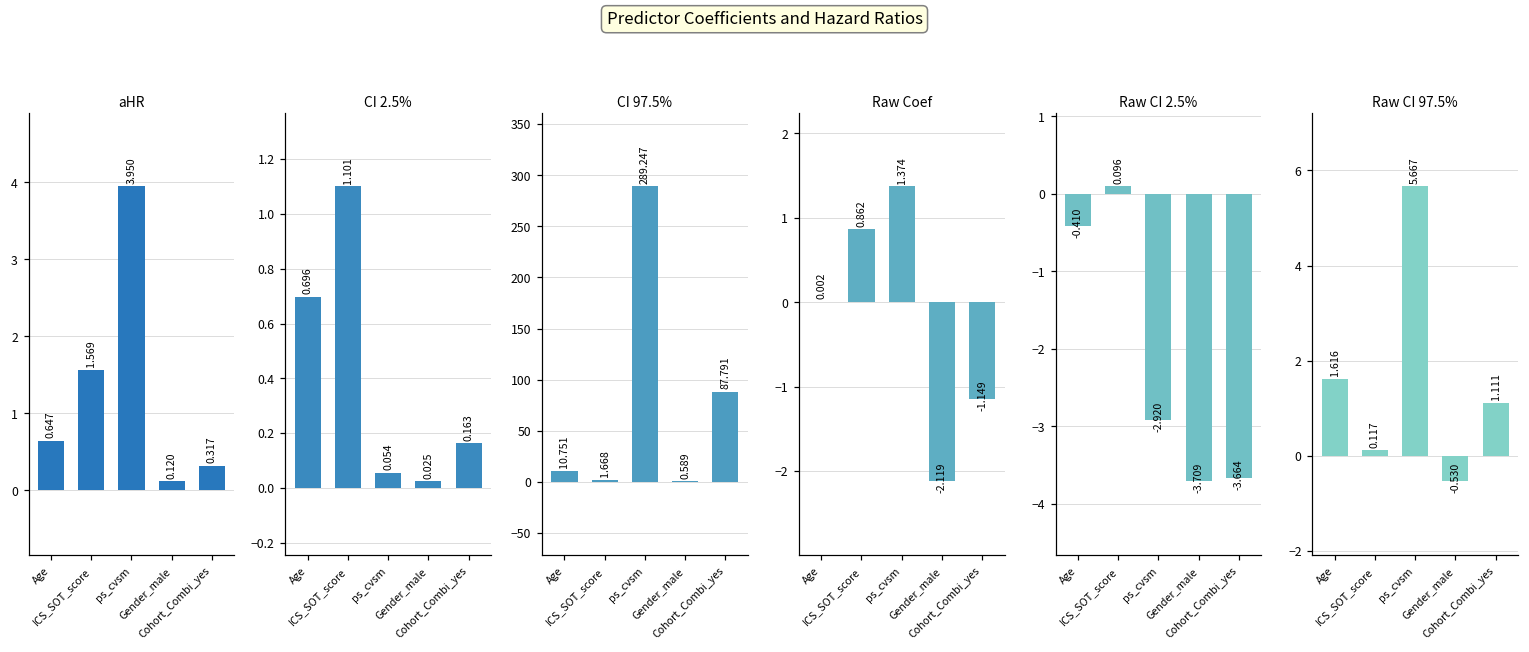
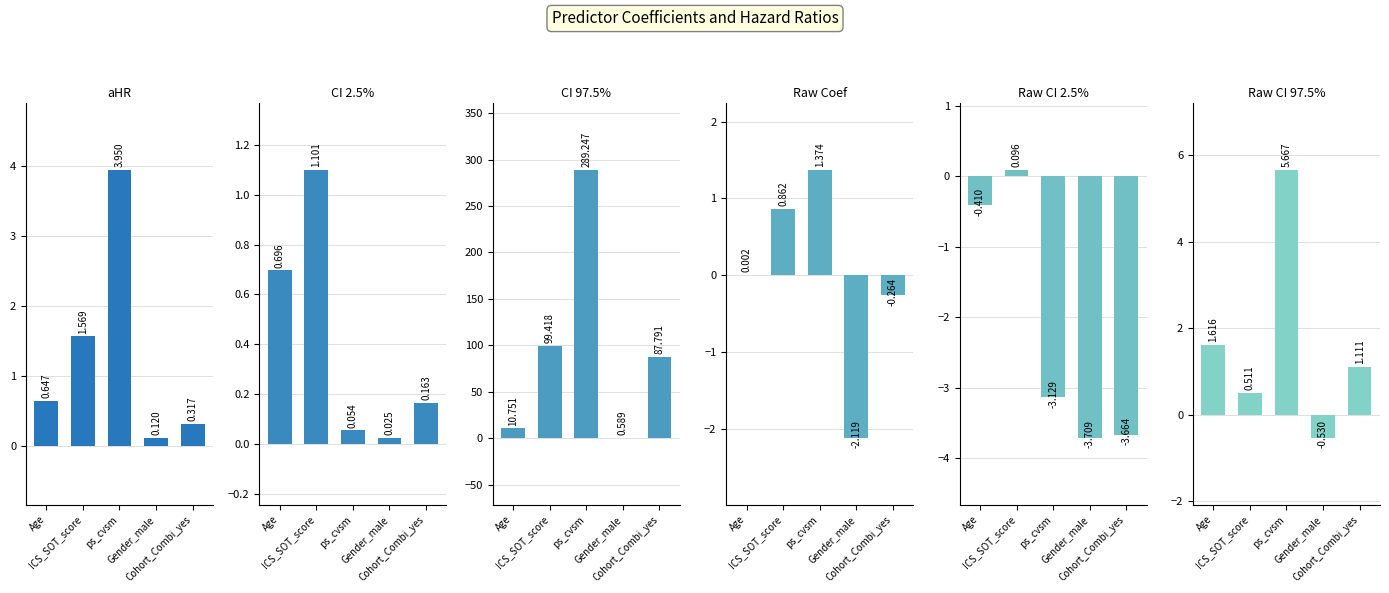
  {
    "aHR": {
      "Age": 0.647,
      "ICS_SOT_score": 1.569,
      "ps_cvsm": 3.950,
      "Gender_male": 0.120,
      "Cohort_Combi_yes": 0.317
    },
    "CI 2.5%": {
      "Age": 0.696,
      "ICS_SOT_score": 1.101,
      "ps_cvsm": 0.054,
      "Gender_male": 0.025,
      "Cohort_Combi_yes": 0.163
    },
    "CI 97.5%": {
      "Age": 10.751,
-     "ICS_SOT_score": 1.668,
+     "ICS_SOT_score": 99.418,
      "ps_cvsm": 289.247,
      "Gender_male": 0.589,
      "Cohort_Combi_yes": 87.791
    },
    "Raw Coef": {
      "Age": 0.002,
      "ICS_SOT_score": 0.862,
      "ps_cvsm": 1.374,
      "Gender_male": -2.119,
-     "Cohort_Combi_yes": -1.149
+     "Cohort_Combi_yes": -0.264
    },
    "Raw CI 2.5%": {
      "Age": -0.410,
      "ICS_SOT_score": 0.096,
-     "ps_cvsm": -2.920,
+     "ps_cvsm": -3.129,
      "Gender_male": -3.709,
      "Cohort_Combi_yes": -3.664
    },
    "Raw CI 97.5%": {
      "Age": 1.616,
-     "ICS_SOT_score": 0.117,
+     "ICS_SOT_score": 0.511,
      "ps_cvsm": 5.667,
      "Gender_male": -0.530,
      "Cohort_Combi_yes": 1.111
    }
  }
